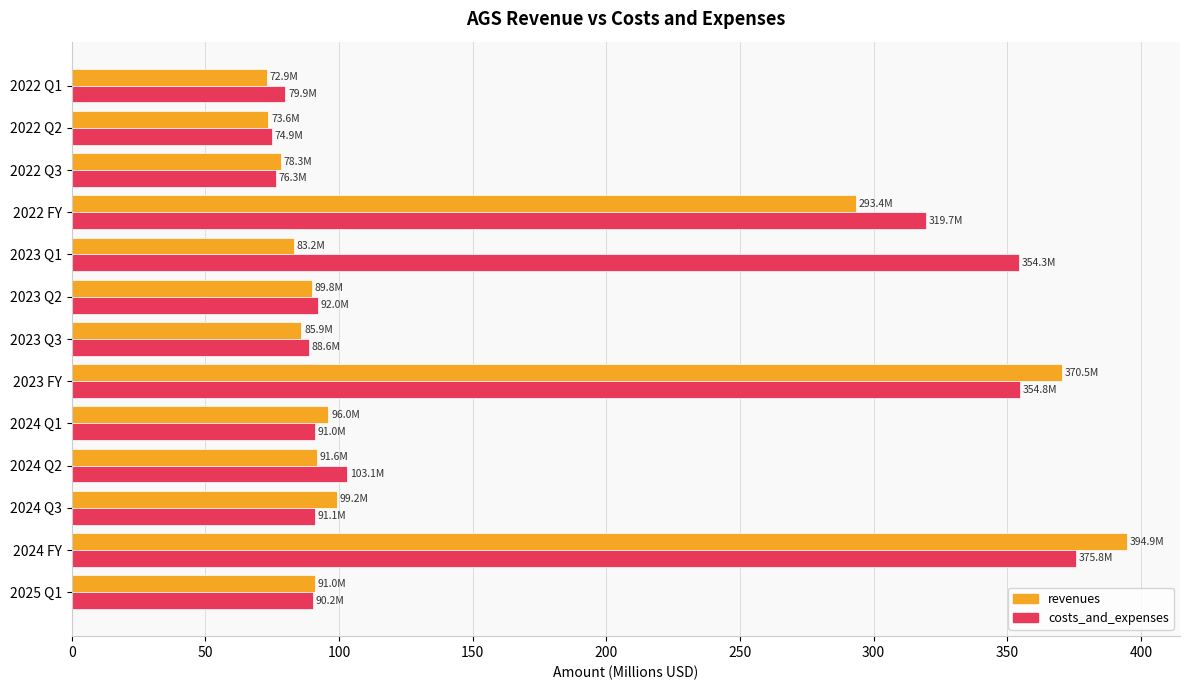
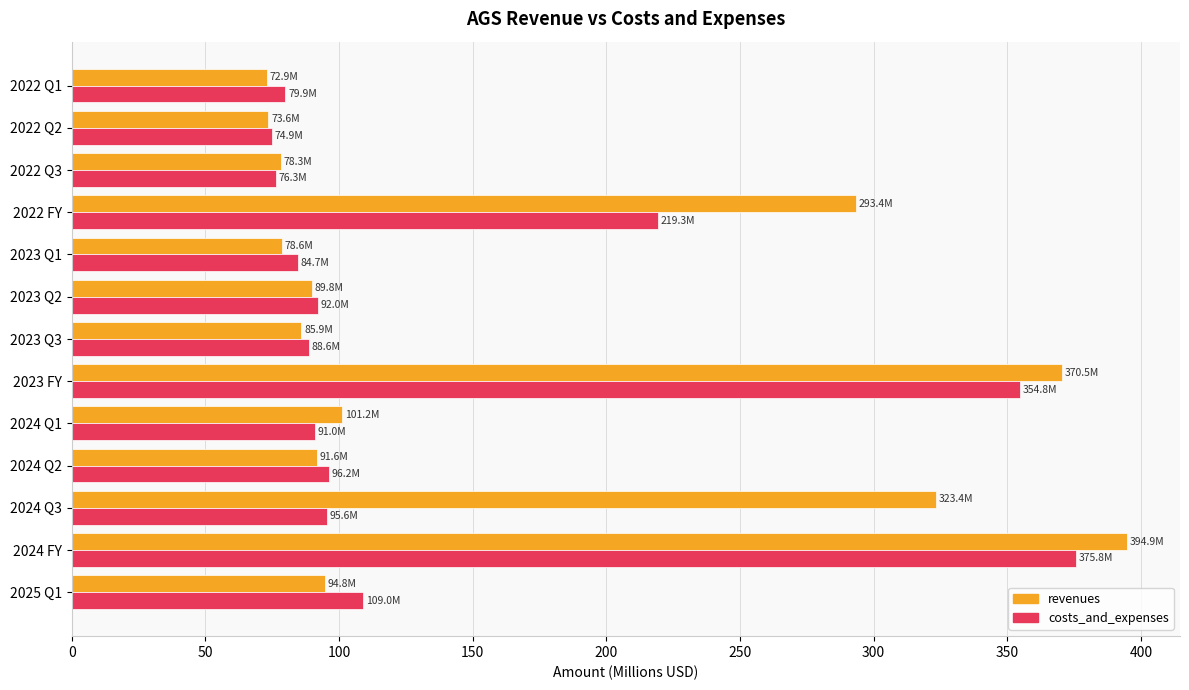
  {
    "revenues": {
      "2022 Q1": "72.9M",
      "2022 Q2": "73.6M",
      "2022 Q3": "78.3M",
      "2022 FY": "293.4M",
-     "2023 Q1": "83.2M",
+     "2023 Q1": "78.6M",
      "2023 Q2": "89.8M",
      "2023 Q3": "85.9M",
      "2023 FY": "370.5M",
-     "2024 Q1": "96.0M",
+     "2024 Q1": "101.2M",
      "2024 Q2": "91.6M",
-     "2024 Q3": "99.2M",
+     "2024 Q3": "323.4M",
      "2024 FY": "394.9M",
-     "2025 Q1": "91.0M"
+     "2025 Q1": "94.8M"
    },
    "costs_and_expenses": {
      "2022 Q1": "79.9M",
      "2022 Q2": "74.9M",
      "2022 Q3": "76.3M",
-     "2022 FY": "319.7M",
-     "2023 Q1": "354.3M",
+     "2022 FY": "219.3M",
+     "2023 Q1": "84.7M",
      "2023 Q2": "92.0M",
      "2023 Q3": "88.6M",
      "2023 FY": "354.8M",
      "2024 Q1": "91.0M",
-     "2024 Q2": "103.1M",
-     "2024 Q3": "91.1M",
+     "2024 Q2": "96.2M",
+     "2024 Q3": "95.6M",
      "2024 FY": "375.8M",
-     "2025 Q1": "90.2M"
+     "2025 Q1": "109.0M"
    }
  }
